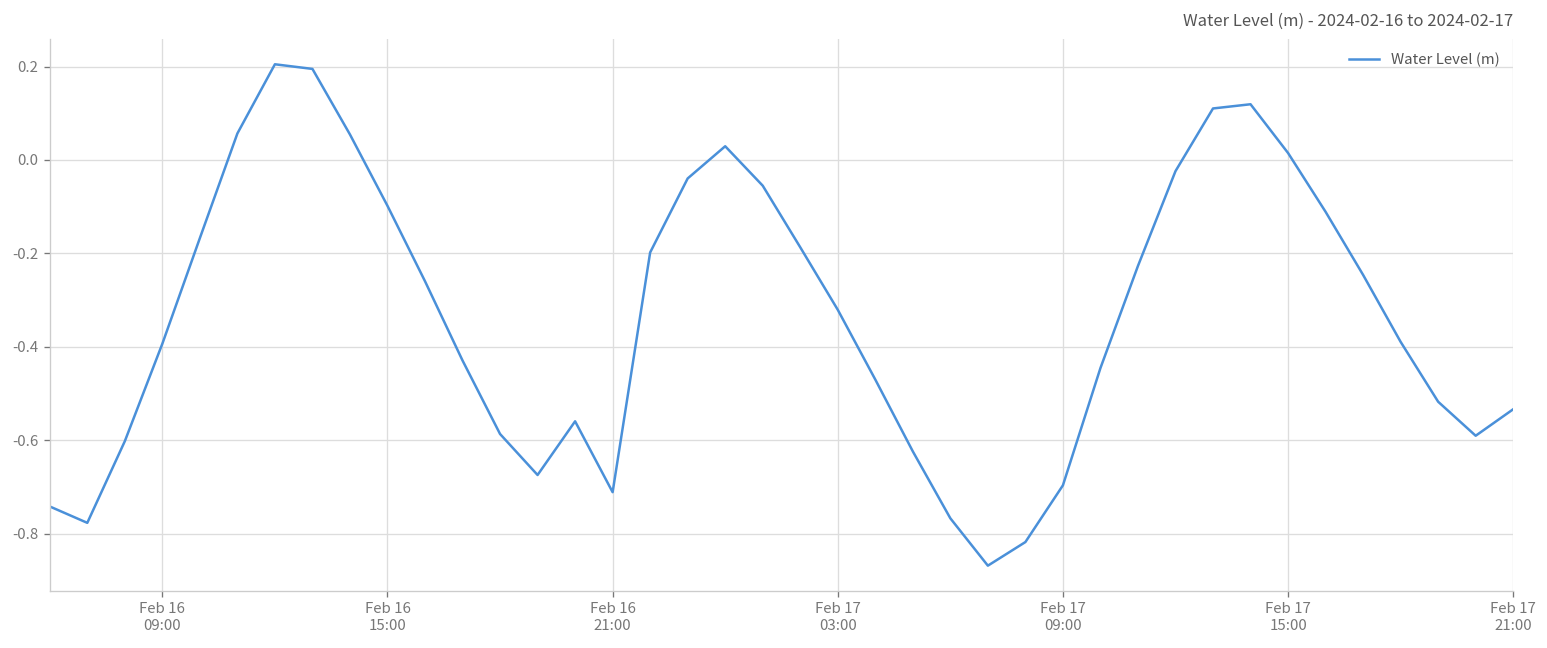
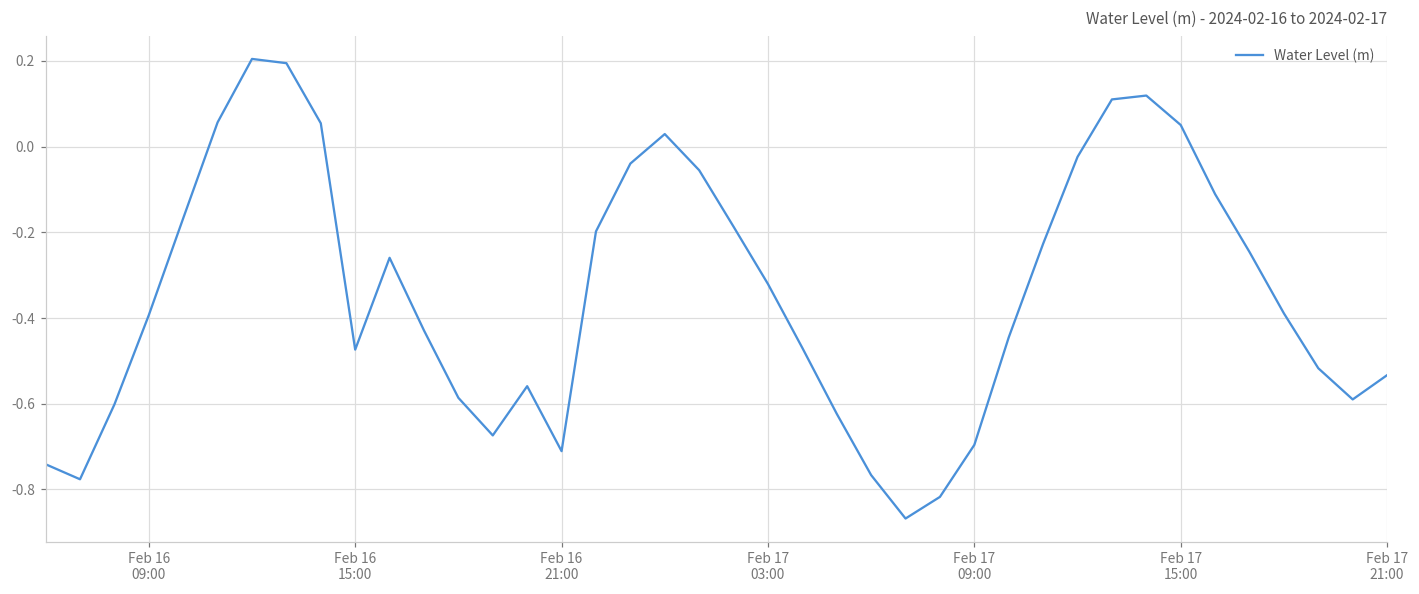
  {
    "Feb 16 09:00": -0.39,
-   "Feb 16 15:00": -0.10,
+   "Feb 16 15:00": -0.47,
    "Feb 16 21:00": -0.71,
    "Feb 17 03:00": -0.32,
    "Feb 17 09:00": -0.70,
-   "Feb 17 15:00": 0.01,
+   "Feb 17 15:00": 0.05,
    "Feb 17 21:00": -0.53
  }
